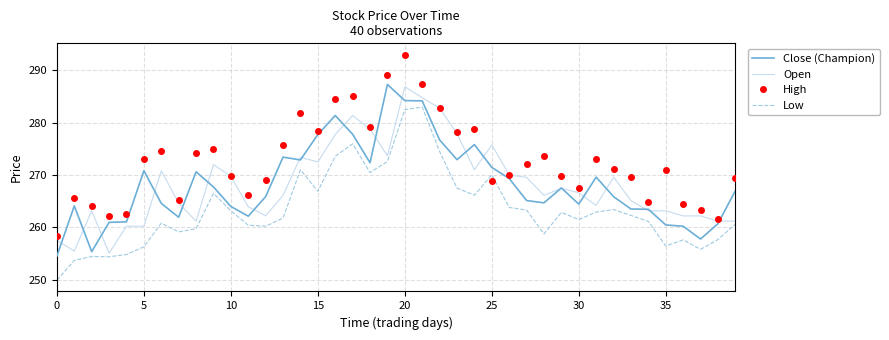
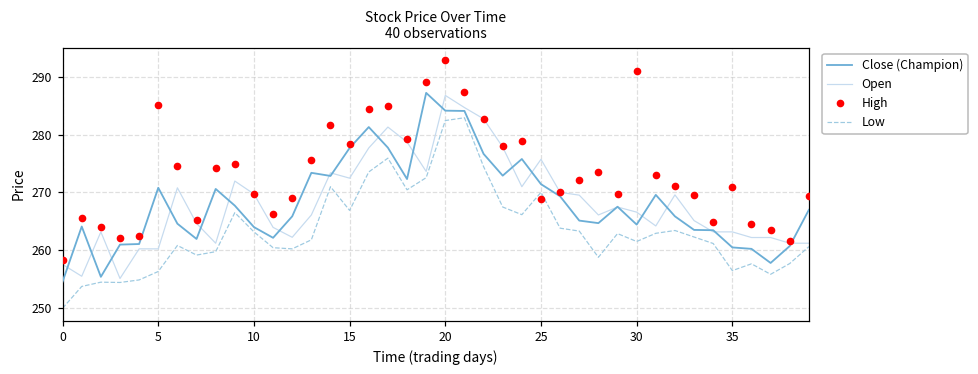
  {
    "High": {
      "0": 258,
-     "5": 273,
+     "5": 285,
      "15": 278,
      "20": 293,
      "25": 269,
-     "30": 267,
+     "30": 291,
      "35": 271
    }
  }
